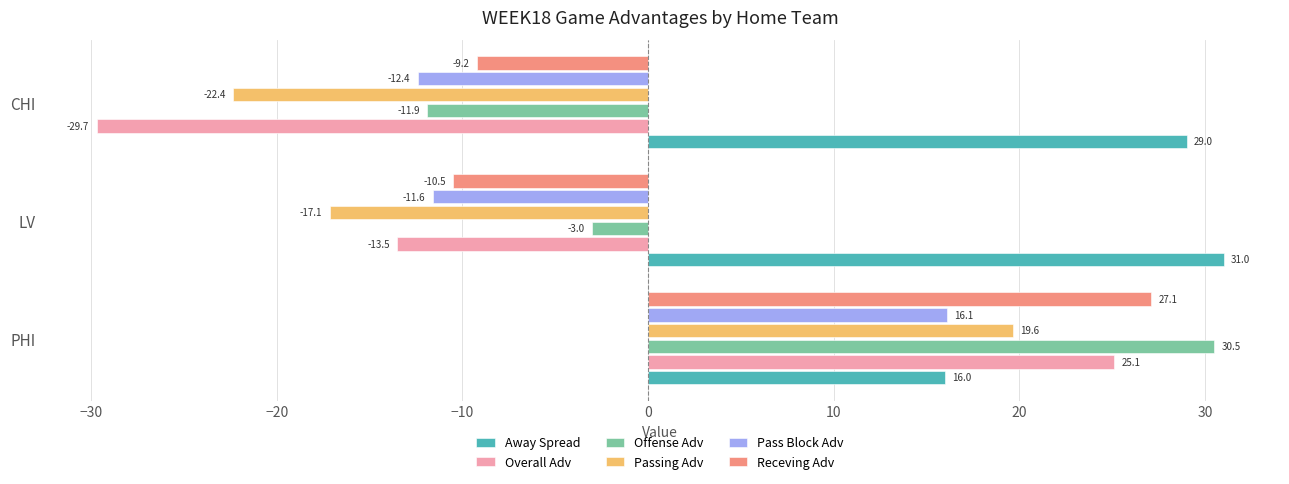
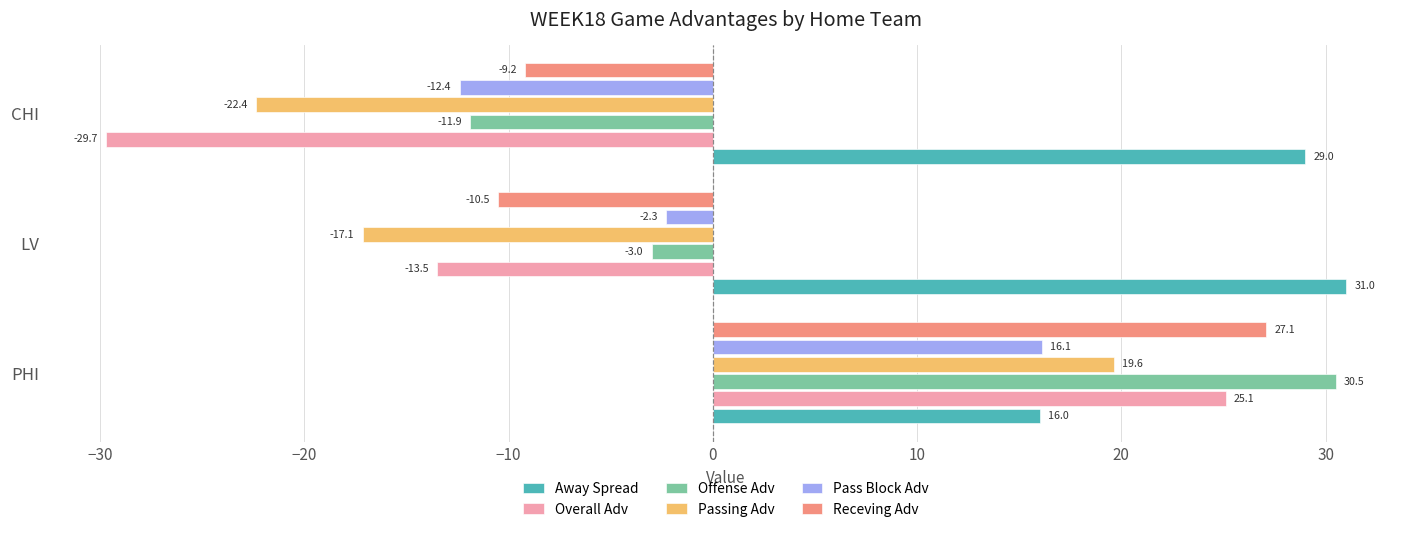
  {
    "Pass Block Adv": {
      "CHI": -12.4,
-     "LV": -11.6,
+     "LV": -2.3,
      "PHI": 16.1
    }
  }
